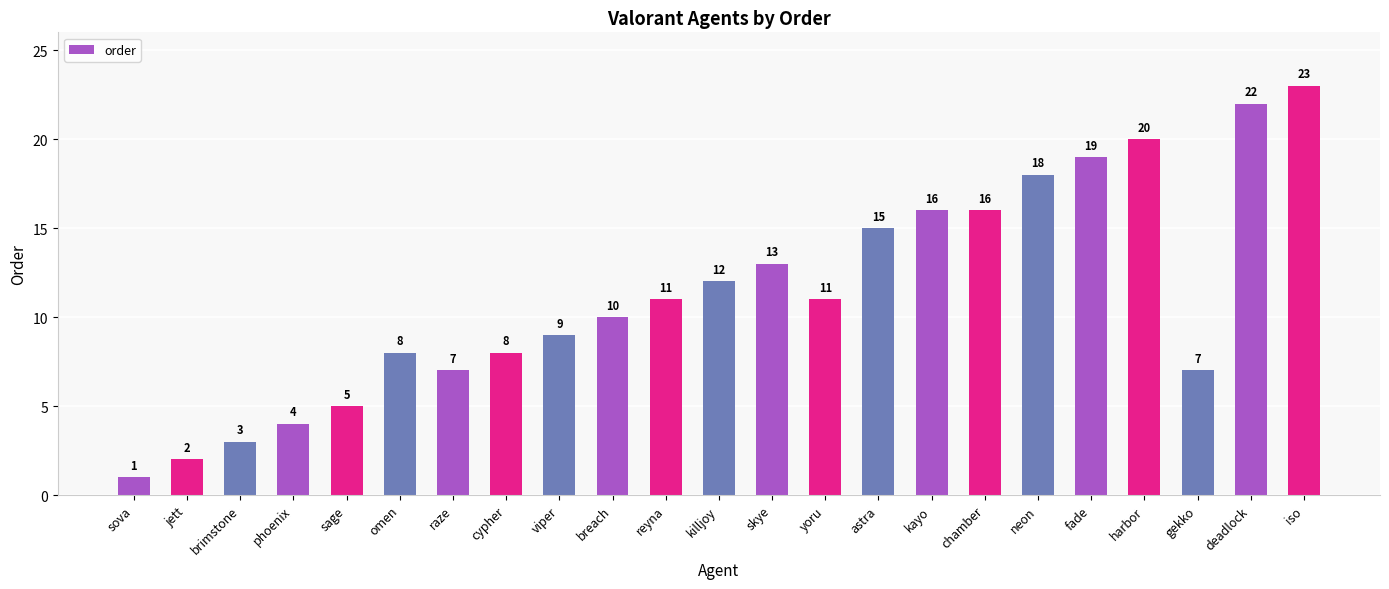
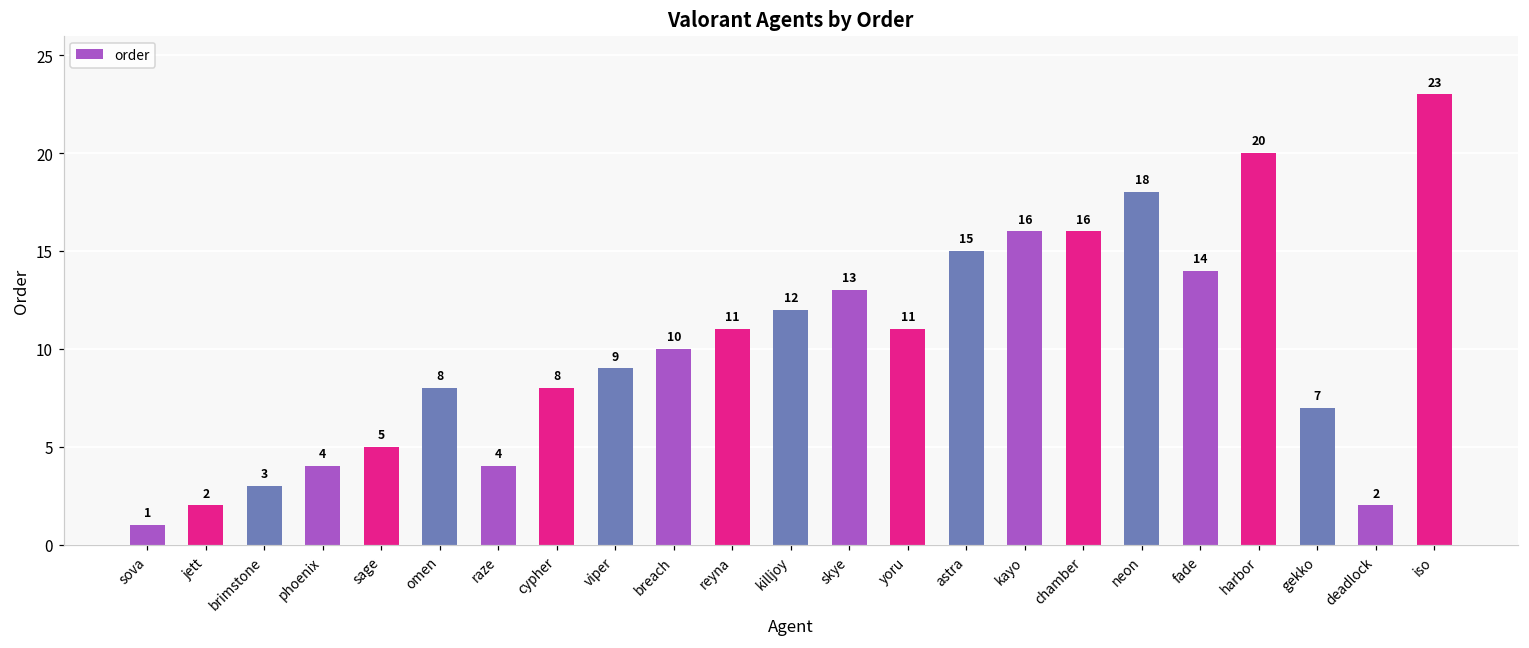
  {
    "sova": 1,
    "jett": 2,
    "brimstone": 3,
    "phoenix": 4,
    "sage": 5,
    "omen": 8,
-   "raze": 7,
+   "raze": 4,
    "cypher": 8,
    "viper": 9,
    "breach": 10,
    "reyna": 11,
    "killjoy": 12,
    "skye": 13,
    "yoru": 11,
    "astra": 15,
    "kayo": 16,
    "chamber": 16,
    "neon": 18,
-   "fade": 19,
+   "fade": 14,
    "harbor": 20,
    "gekko": 7,
-   "deadlock": 22,
+   "deadlock": 2,
    "iso": 23
  }
